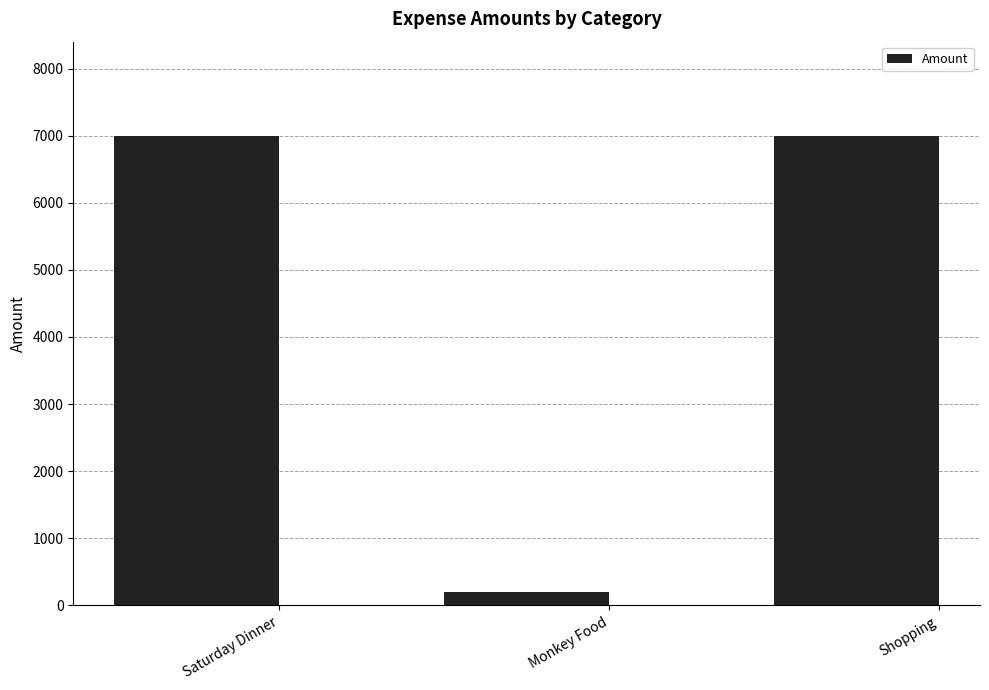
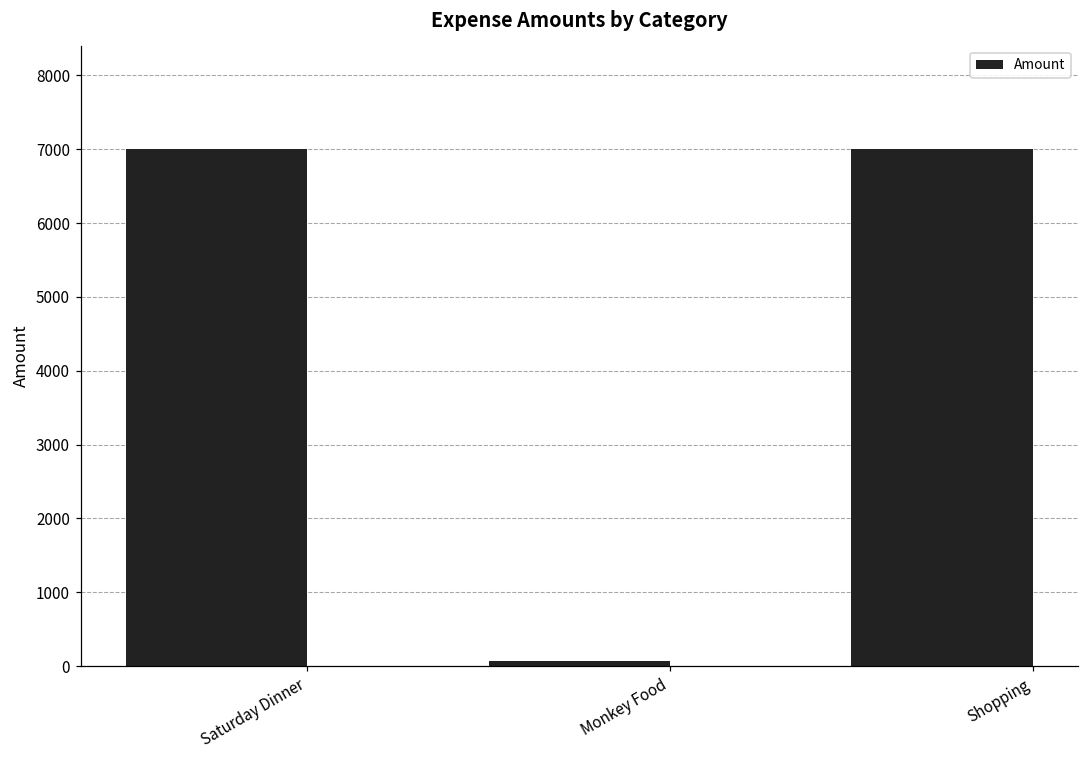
  {
    "Saturday Dinner": 7000,
-   "Monkey Food": 200,
+   "Monkey Food": 100,
    "Shopping": 7000
  }
